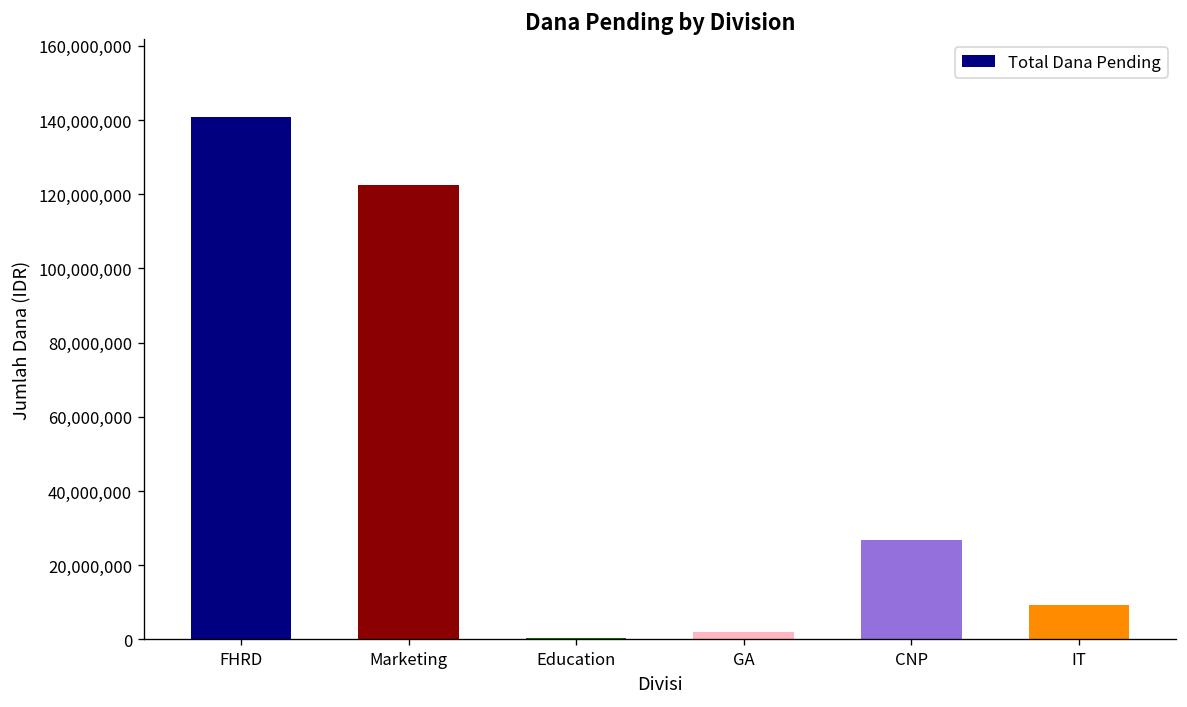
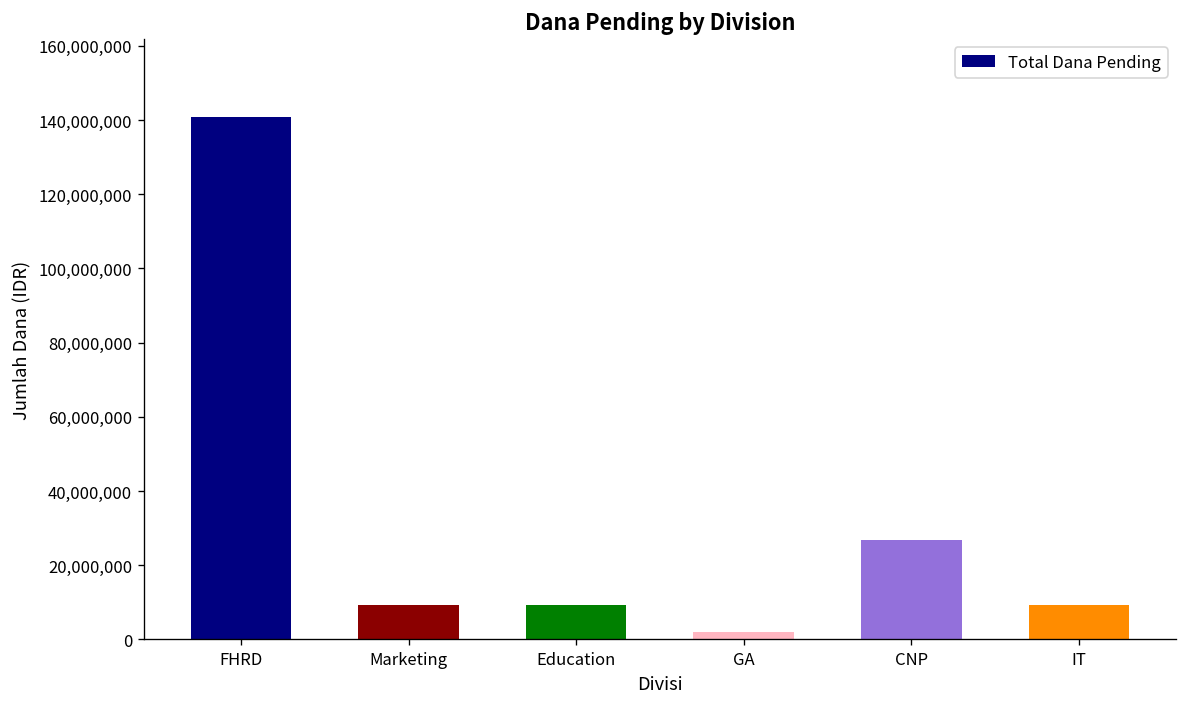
  {
    "FHRD": "141,000,000",
-   "Marketing": "122,000,000",
-   "Education": "0",
+   "Marketing": "9,000,000",
+   "Education": "9,000,000",
    "GA": "2,000,000",
    "CNP": "27,000,000",
    "IT": "9,000,000"
  }
